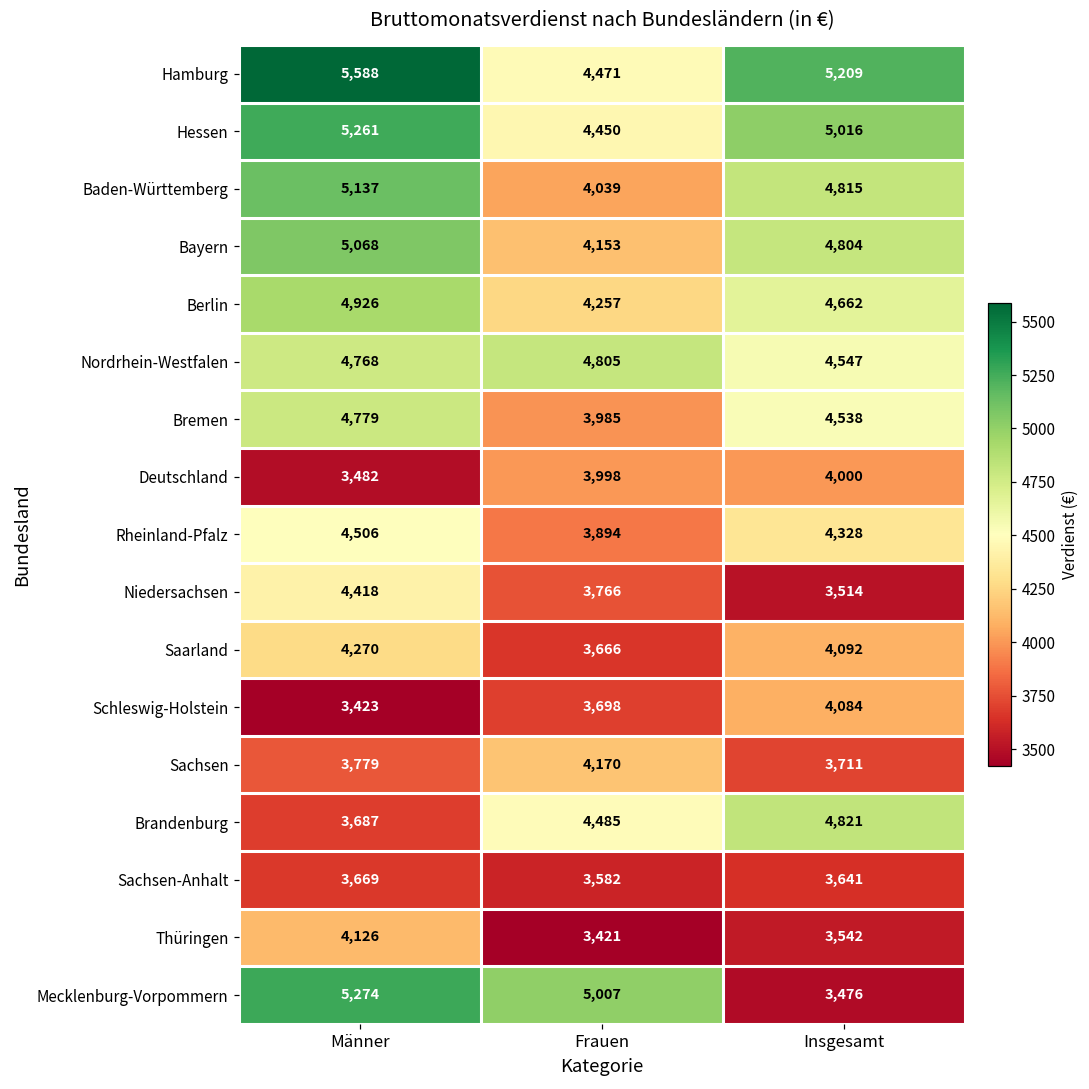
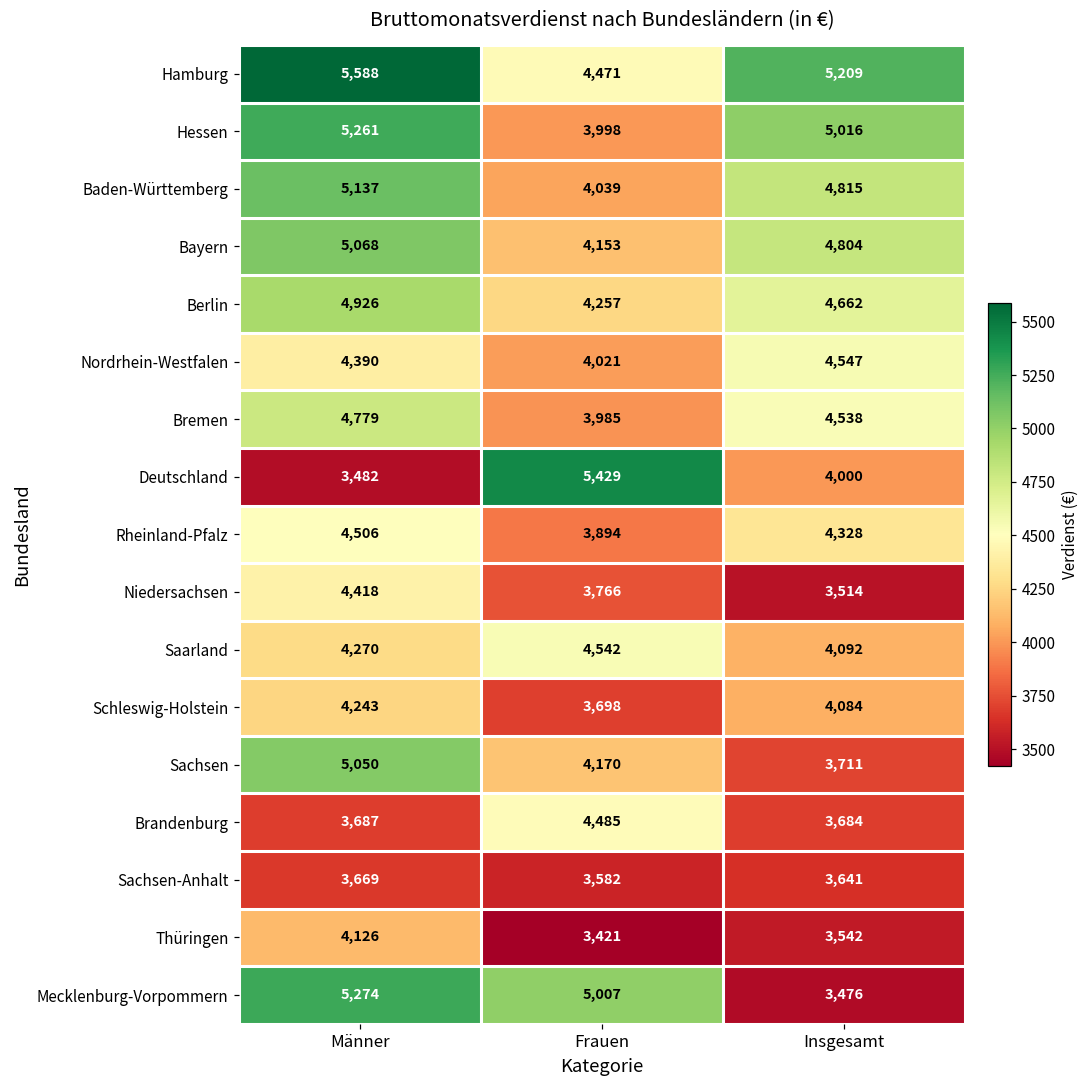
  {
    "Hamburg": {
      "Männer": "5,588",
      "Frauen": "4,471",
      "Insgesamt": "5,209"
    },
    "Hessen": {
      "Männer": "5,261",
-     "Frauen": "4,450",
+     "Frauen": "3,998",
      "Insgesamt": "5,016"
    },
    "Baden-Württemberg": {
      "Männer": "5,137",
      "Frauen": "4,039",
      "Insgesamt": "4,815"
    },
    "Bayern": {
      "Männer": "5,068",
      "Frauen": "4,153",
      "Insgesamt": "4,804"
    },
    "Berlin": {
      "Männer": "4,926",
      "Frauen": "4,257",
      "Insgesamt": "4,662"
    },
    "Nordrhein-Westfalen": {
-     "Männer": "4,768",
-     "Frauen": "4,805",
+     "Männer": "4,390",
+     "Frauen": "4,021",
      "Insgesamt": "4,547"
    },
    "Bremen": {
      "Männer": "4,779",
      "Frauen": "3,985",
      "Insgesamt": "4,538"
    },
    "Deutschland": {
      "Männer": "3,482",
-     "Frauen": "3,998",
+     "Frauen": "5,429",
      "Insgesamt": "4,000"
    },
    "Rheinland-Pfalz": {
      "Männer": "4,506",
      "Frauen": "3,894",
      "Insgesamt": "4,328"
    },
    "Niedersachsen": {
      "Männer": "4,418",
      "Frauen": "3,766",
      "Insgesamt": "3,514"
    },
    "Saarland": {
      "Männer": "4,270",
-     "Frauen": "3,666",
+     "Frauen": "4,542",
      "Insgesamt": "4,092"
    },
    "Schleswig-Holstein": {
-     "Männer": "3,423",
+     "Männer": "4,243",
      "Frauen": "3,698",
      "Insgesamt": "4,084"
    },
    "Sachsen": {
-     "Männer": "3,779",
+     "Männer": "5,050",
      "Frauen": "4,170",
      "Insgesamt": "3,711"
    },
    "Brandenburg": {
      "Männer": "3,687",
      "Frauen": "4,485",
-     "Insgesamt": "4,821"
+     "Insgesamt": "3,684"
    },
    "Sachsen-Anhalt": {
      "Männer": "3,669",
      "Frauen": "3,582",
      "Insgesamt": "3,641"
    },
    "Thüringen": {
      "Männer": "4,126",
      "Frauen": "3,421",
      "Insgesamt": "3,542"
    },
    "Mecklenburg-Vorpommern": {
      "Männer": "5,274",
      "Frauen": "5,007",
      "Insgesamt": "3,476"
    }
  }
